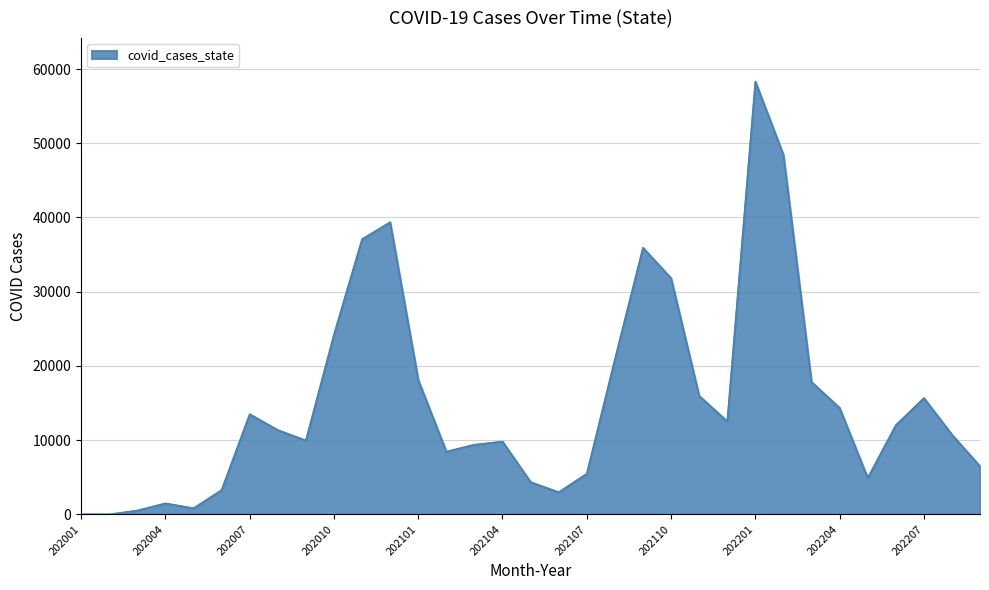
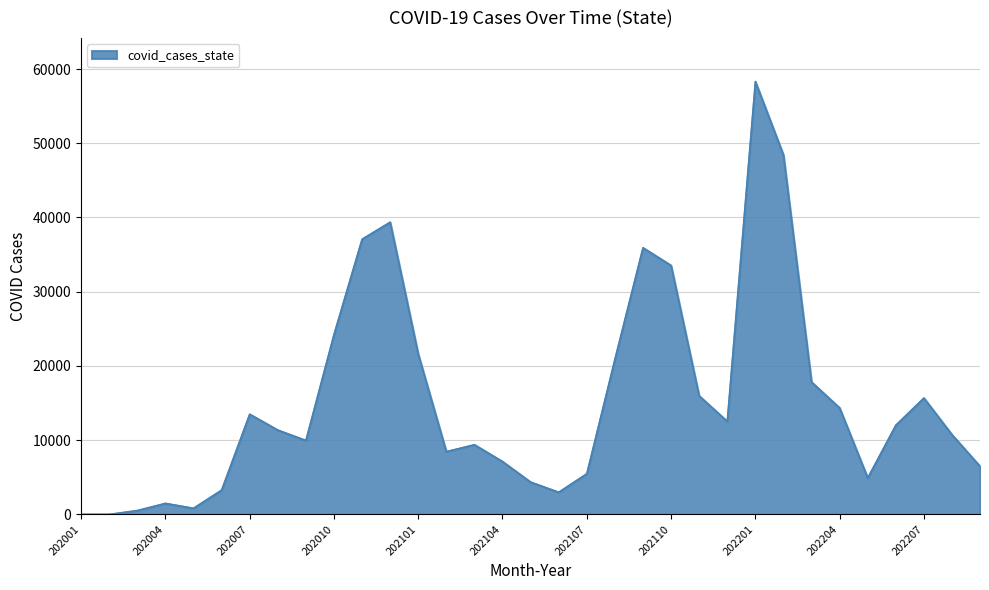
  {
    "202001": 0,
    "202004": 1000,
    "202007": 14000,
    "202010": 24000,
-   "202101": 18000,
-   "202104": 10000,
+   "202101": 22000,
+   "202104": 7000,
    "202107": 5000,
-   "202110": 32000,
+   "202110": 34000,
    "202201": 58000,
    "202204": 14000,
    "202207": 16000
  }
